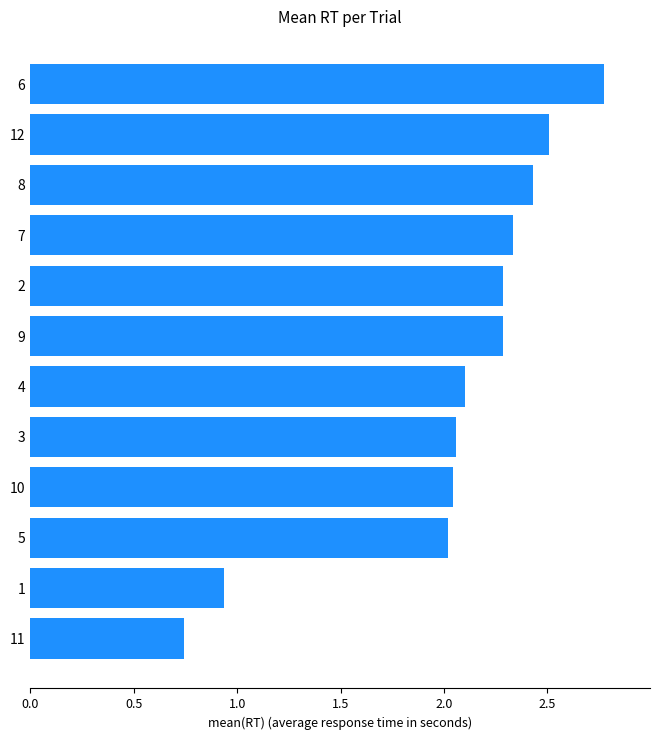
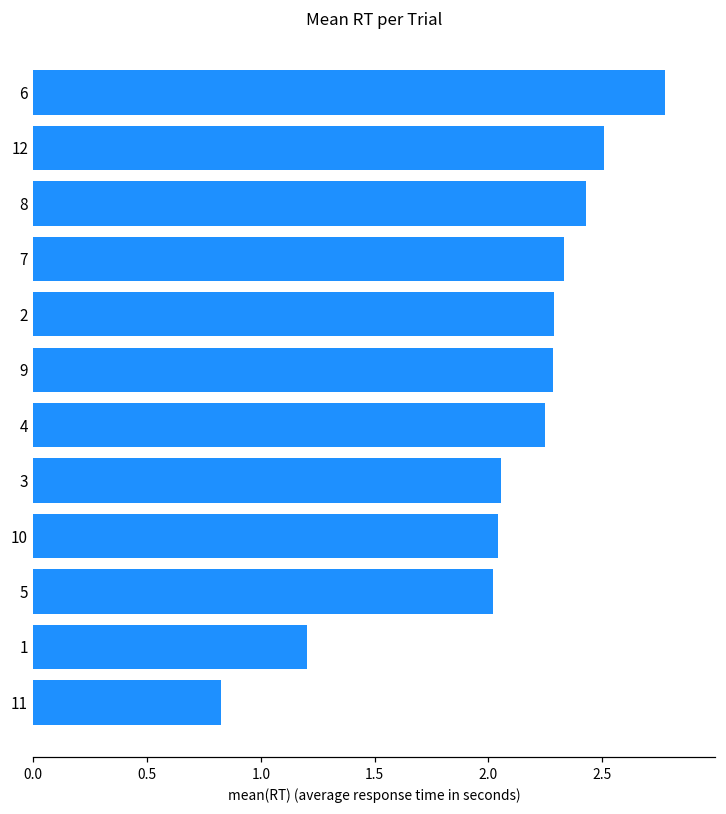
  {
    "6": 2.77,
    "12": 2.51,
    "8": 2.43,
    "7": 2.33,
    "2": 2.29,
    "9": 2.29,
-   "4": 2.10,
+   "4": 2.25,
    "3": 2.06,
    "10": 2.04,
    "5": 2.02,
-   "1": 0.94,
-   "11": 0.74
+   "1": 1.20,
+   "11": 0.82
  }
